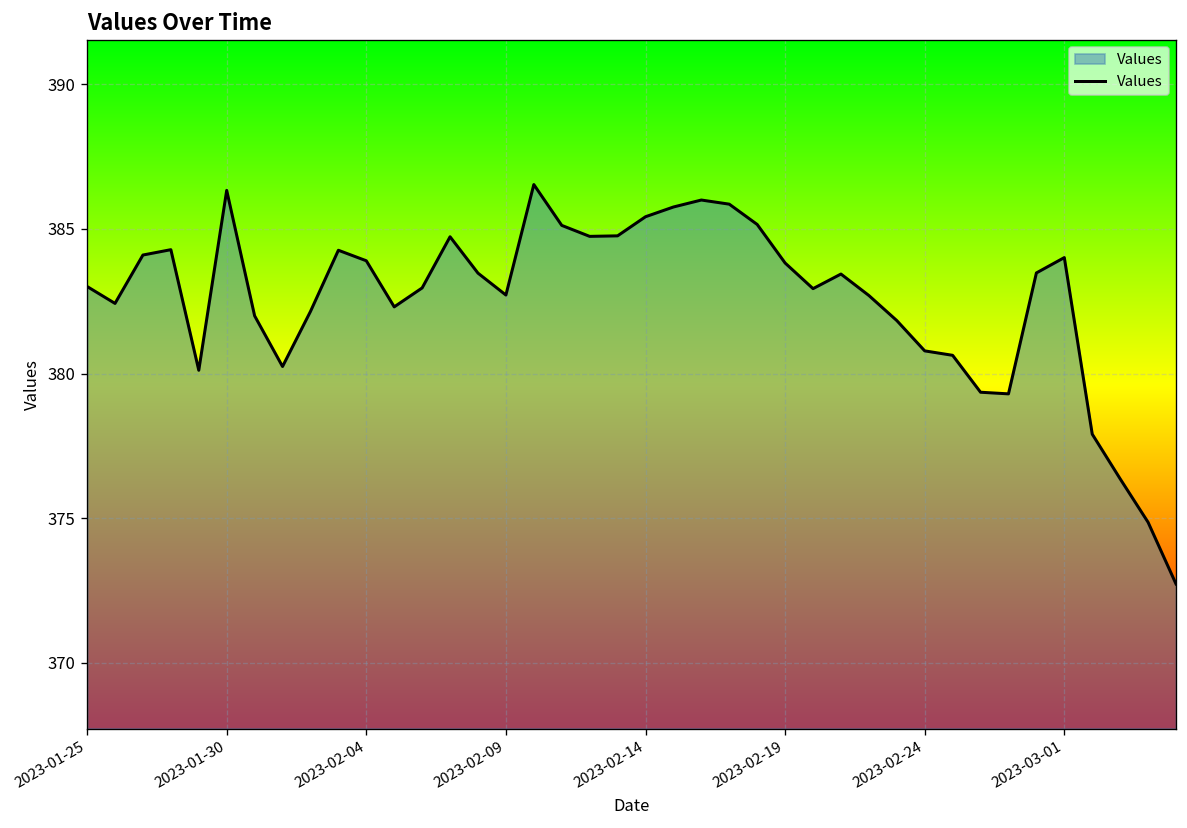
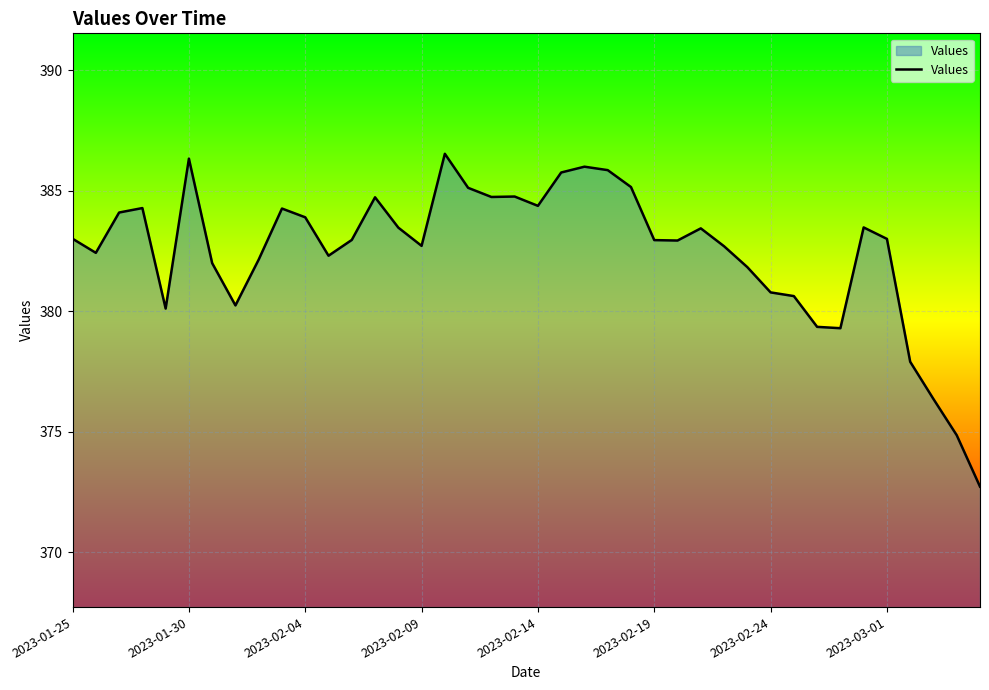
  {
    "2023-01-25": 383.0,
    "2023-01-30": 386.3,
    "2023-02-04": 383.9,
    "2023-02-09": 382.7,
-   "2023-02-14": 385.4,
-   "2023-02-19": 383.8,
+   "2023-02-14": 384.4,
+   "2023-02-19": 383.0,
    "2023-02-24": 380.8,
-   "2023-03-01": 384.0
+   "2023-03-01": 383.0
  }
